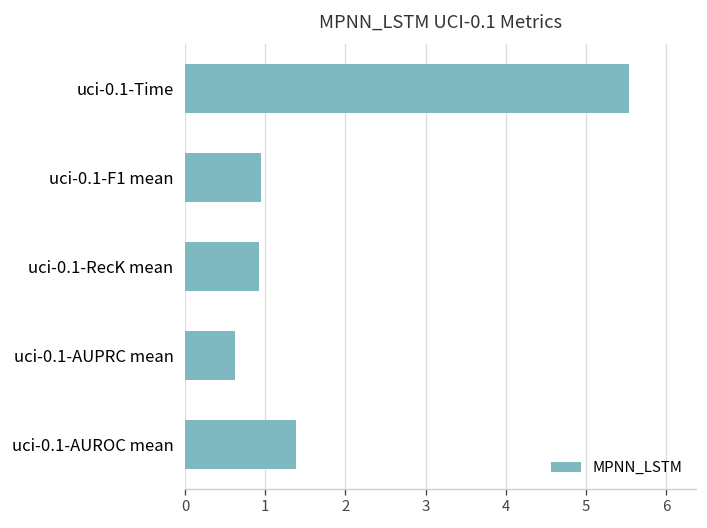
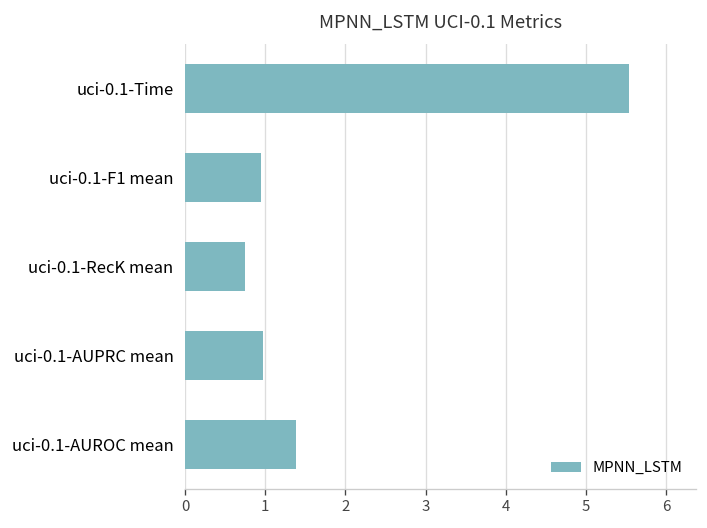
  {
    "uci-0.1-Time": 5.5,
    "uci-0.1-F1 mean": 1.0,
-   "uci-0.1-RecK mean": 0.9,
-   "uci-0.1-AUPRC mean": 0.6,
+   "uci-0.1-RecK mean": 0.7,
+   "uci-0.1-AUPRC mean": 1.0,
    "uci-0.1-AUROC mean": 1.4
  }
